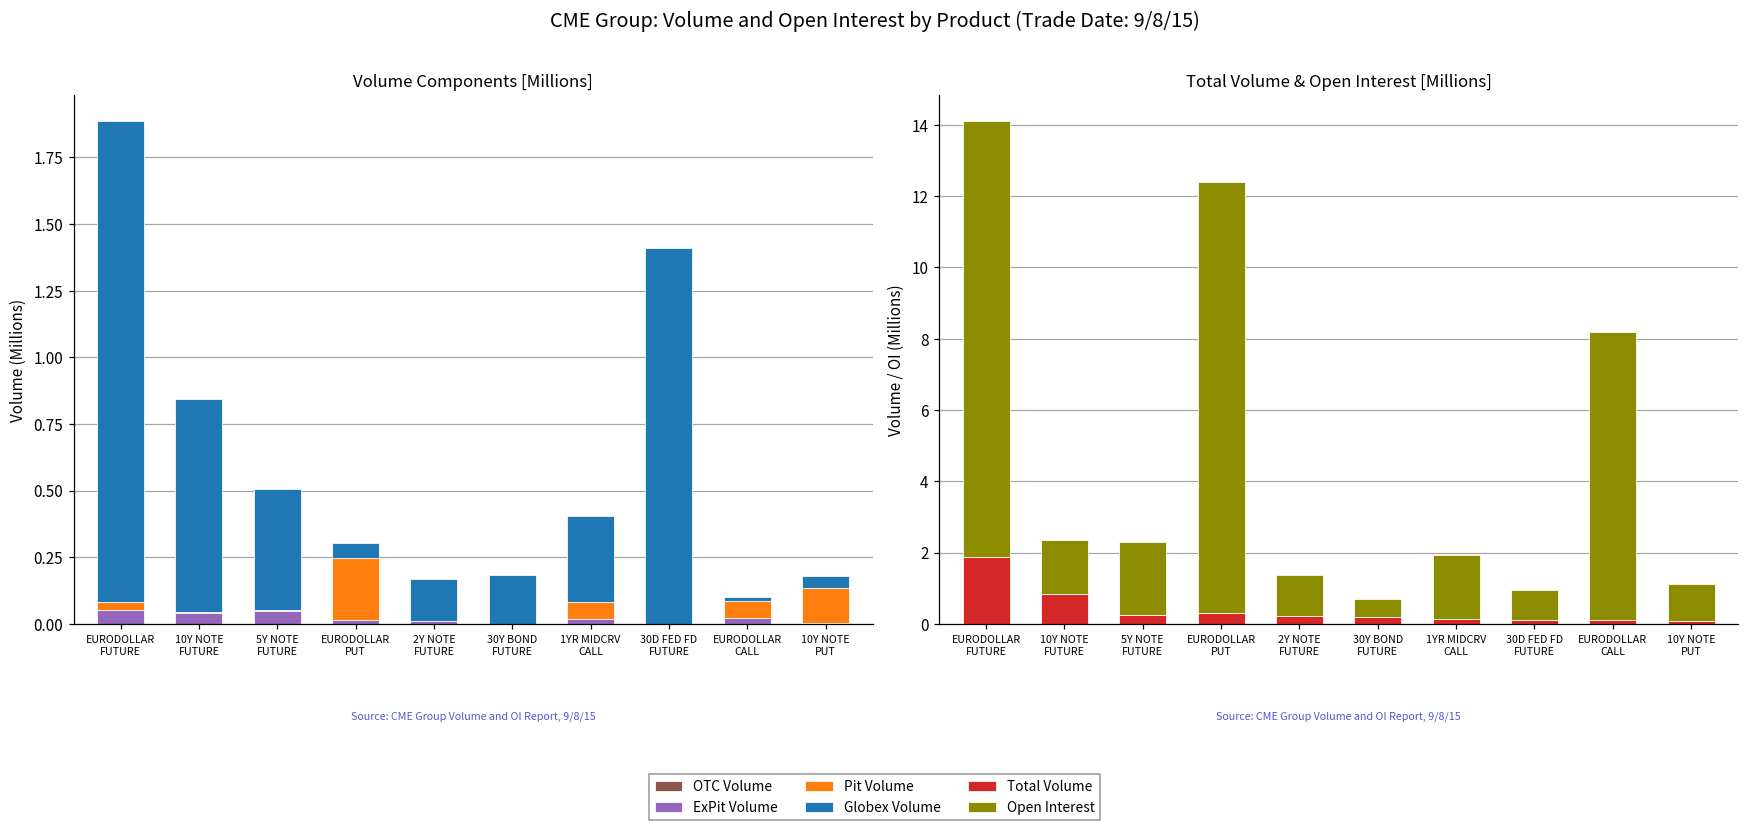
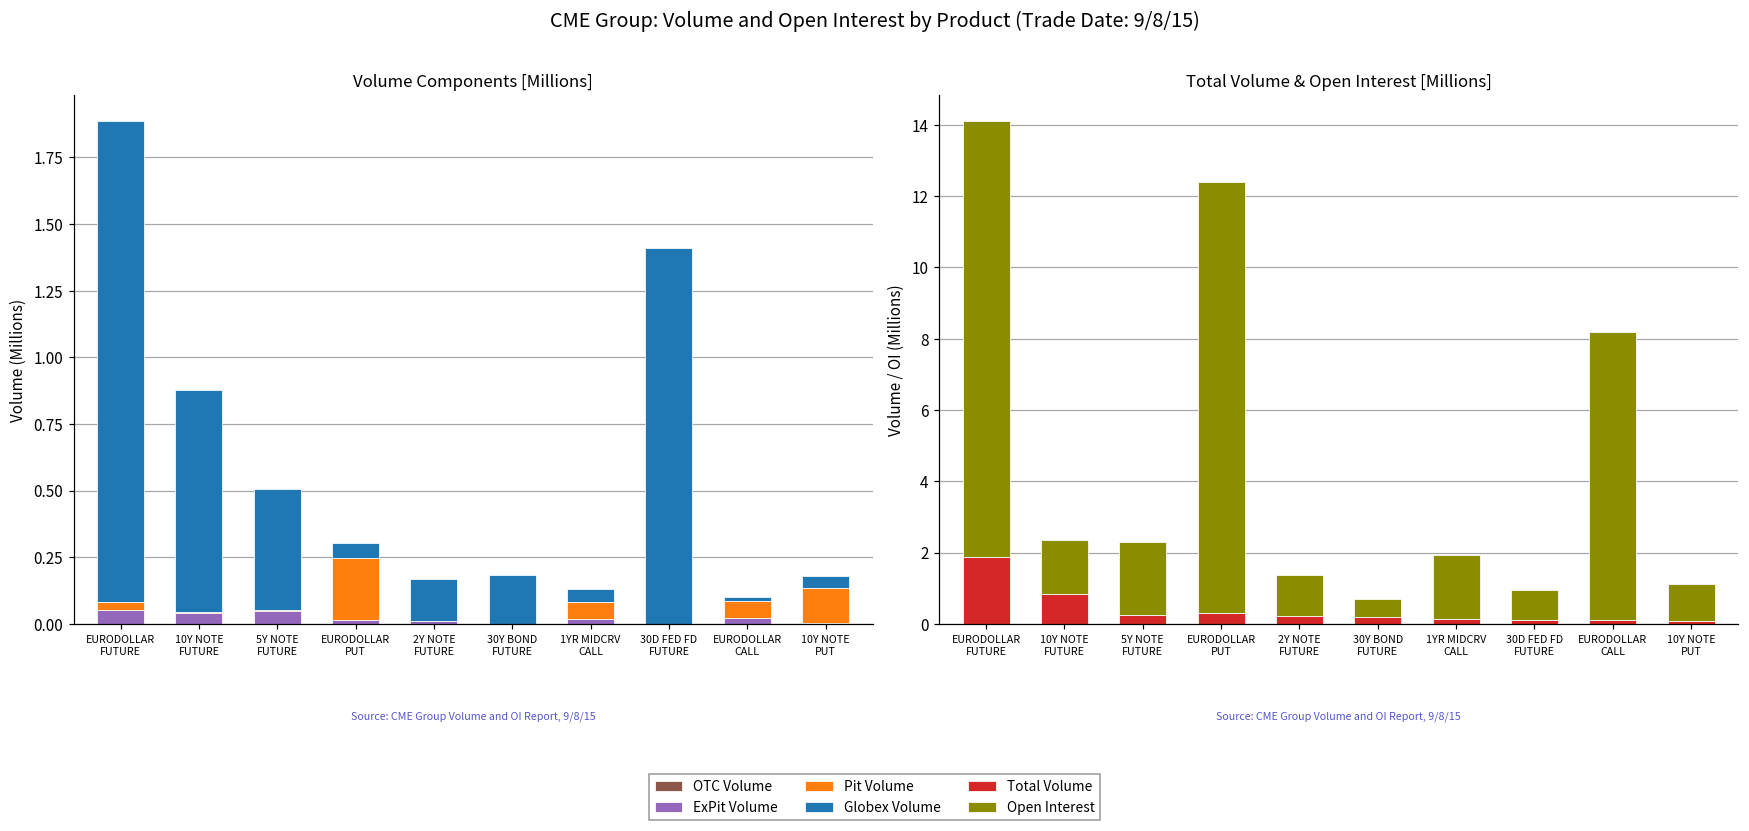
  {
    "Volume Components [Millions]": {
      "OTC Volume": {
        "EURODOLLAR FUTURE": 0.00,
        "10Y NOTE FUTURE": 0.00,
        "5Y NOTE FUTURE": 0.00,
        "EURODOLLAR PUT": 0.00,
        "2Y NOTE FUTURE": 0.00,
        "30Y BOND FUTURE": 0.00,
        "1YR MIDCRV CALL": 0.00,
        "30D FED FD FUTURE": 0.00,
        "EURODOLLAR CALL": 0.00,
        "10Y NOTE PUT": 0.00
      },
      "ExPit Volume": {
        "EURODOLLAR FUTURE": 0.05,
        "10Y NOTE FUTURE": 0.04,
        "5Y NOTE FUTURE": 0.05,
        "EURODOLLAR PUT": 0.02,
        "1YR MIDCRV CALL": 0.02,
        "30D FED FD FUTURE": 0.00,
        "EURODOLLAR CALL": 0.02
      },
      "Pit Volume": {
        "EURODOLLAR FUTURE": 0.03,
        "EURODOLLAR PUT": 0.23,
        "1YR MIDCRV CALL": 0.06,
        "30D FED FD FUTURE": 0.00,
        "EURODOLLAR CALL": 0.06,
        "10Y NOTE PUT": 0.13
      },
      "Globex Volume": {
        "EURODOLLAR FUTURE": 1.81,
-       "10Y NOTE FUTURE": 0.80,
+       "10Y NOTE FUTURE": 0.84,
        "5Y NOTE FUTURE": 0.45,
        "EURODOLLAR PUT": 0.06,
        "2Y NOTE FUTURE": 0.16,
        "30Y BOND FUTURE": 0.18,
-       "1YR MIDCRV CALL": 0.32,
+       "1YR MIDCRV CALL": 0.05,
        "30D FED FD FUTURE": 1.41,
        "EURODOLLAR CALL": 0.01,
        "10Y NOTE PUT": 0.04
      }
    },
    "Total Volume & Open Interest [Millions]": {
      "Total Volume": {
        "EURODOLLAR FUTURE": 1.9,
        "10Y NOTE FUTURE": 0.8,
        "5Y NOTE FUTURE": 0.3,
        "EURODOLLAR PUT": 0.3,
        "2Y NOTE FUTURE": 0.2,
        "30Y BOND FUTURE": 0.2,
        "1YR MIDCRV CALL": 0.1,
        "30D FED FD FUTURE": 0.1,
        "EURODOLLAR CALL": 0.1,
        "10Y NOTE PUT": 0.1
      },
      "Open Interest": {
        "EURODOLLAR FUTURE": 12.2,
        "10Y NOTE FUTURE": 1.5,
        "5Y NOTE FUTURE": 2.0,
        "EURODOLLAR PUT": 12.1,
        "2Y NOTE FUTURE": 1.1,
        "30Y BOND FUTURE": 0.5,
        "1YR MIDCRV CALL": 1.8,
        "30D FED FD FUTURE": 0.8,
        "EURODOLLAR CALL": 8.1,
        "10Y NOTE PUT": 1.0
      }
    }
  }
